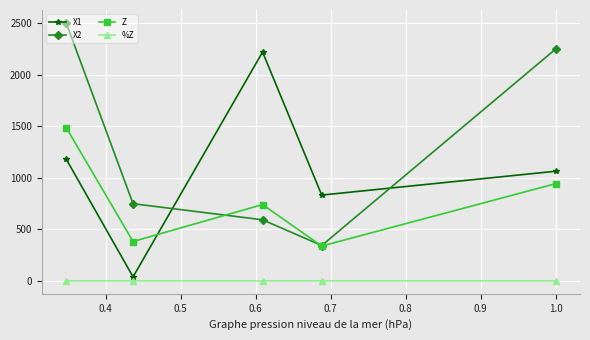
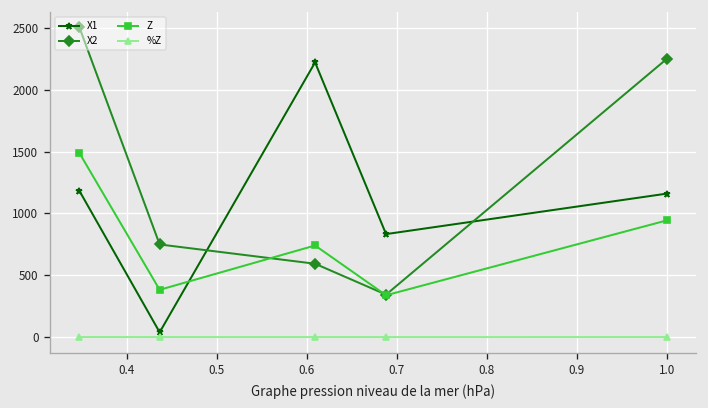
  {
    "X1": {
-     "1.0": 1060
+     "1.0": 1160
    },
    "X2": {
      "1.0": 2250
    },
    "Z": {
      "1.0": 940
    },
    "%Z": {
      "1.0": 0
    }
  }
